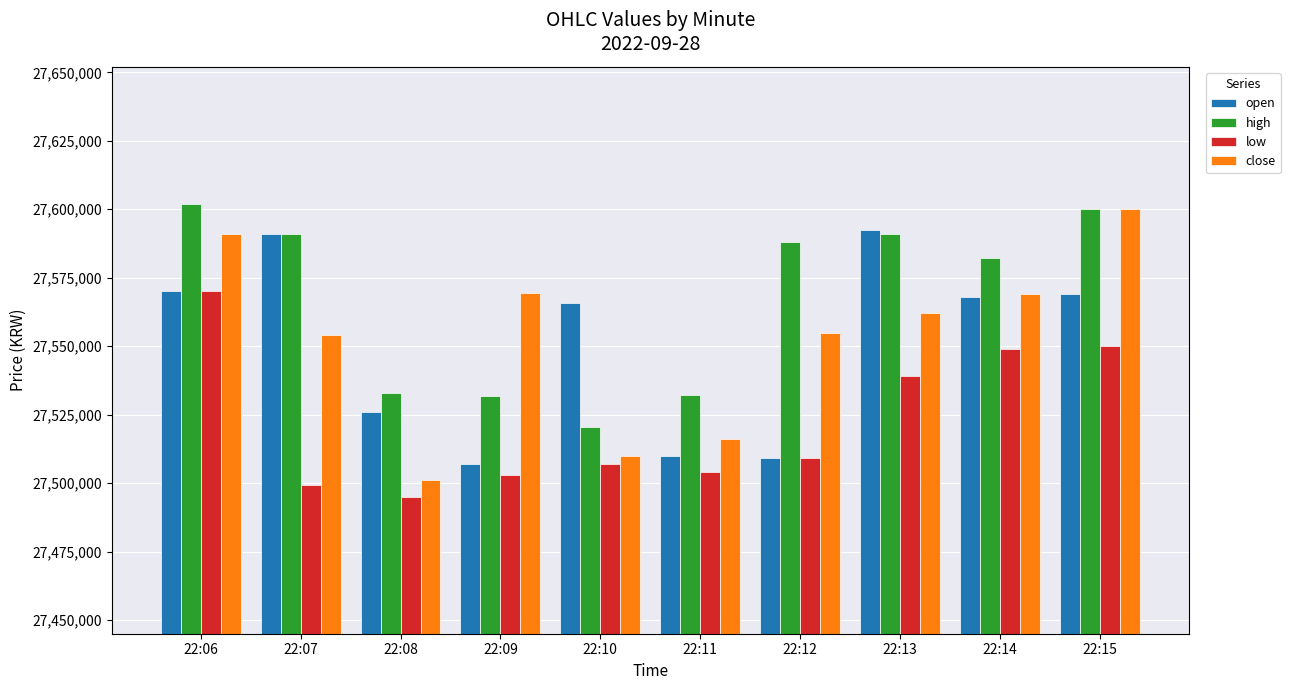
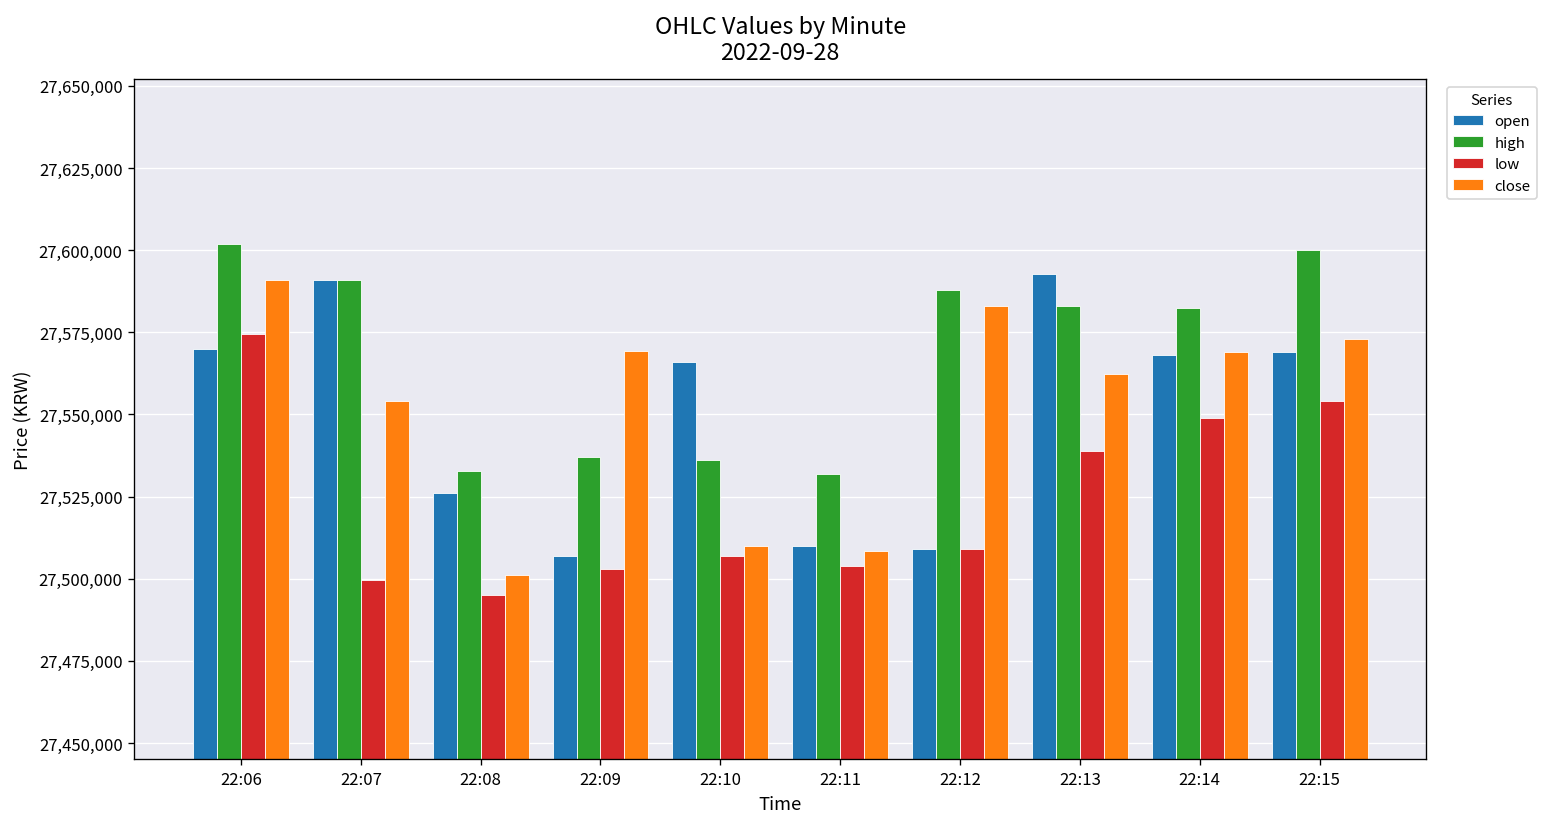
  {
    "open": {
      "22:06": "27,570,000",
      "22:07": "27,591,000",
      "22:08": "27,526,000",
      "22:09": "27,507,000",
      "22:10": "27,566,000",
      "22:11": "27,510,000",
      "22:12": "27,509,000",
      "22:13": "27,593,000",
      "22:14": "27,568,000",
      "22:15": "27,569,000"
    },
    "high": {
      "22:06": "27,602,000",
      "22:07": "27,591,000",
      "22:08": "27,533,000",
-     "22:09": "27,532,000",
-     "22:10": "27,521,000",
+     "22:09": "27,537,000",
+     "22:10": "27,536,000",
      "22:11": "27,532,000",
      "22:12": "27,588,000",
-     "22:13": "27,591,000",
+     "22:13": "27,583,000",
      "22:14": "27,582,000",
      "22:15": "27,600,000"
    },
    "low": {
-     "22:06": "27,570,000",
+     "22:06": "27,575,000",
      "22:07": "27,499,000",
      "22:08": "27,495,000",
      "22:09": "27,503,000",
      "22:10": "27,507,000",
      "22:11": "27,504,000",
      "22:12": "27,509,000",
      "22:13": "27,539,000",
      "22:14": "27,549,000",
-     "22:15": "27,550,000"
+     "22:15": "27,554,000"
    },
    "close": {
      "22:06": "27,591,000",
      "22:07": "27,554,000",
      "22:08": "27,501,000",
      "22:09": "27,569,000",
      "22:10": "27,510,000",
-     "22:11": "27,516,000",
-     "22:12": "27,555,000",
+     "22:11": "27,508,000",
+     "22:12": "27,583,000",
      "22:13": "27,562,000",
      "22:14": "27,569,000",
-     "22:15": "27,600,000"
+     "22:15": "27,573,000"
    }
  }
